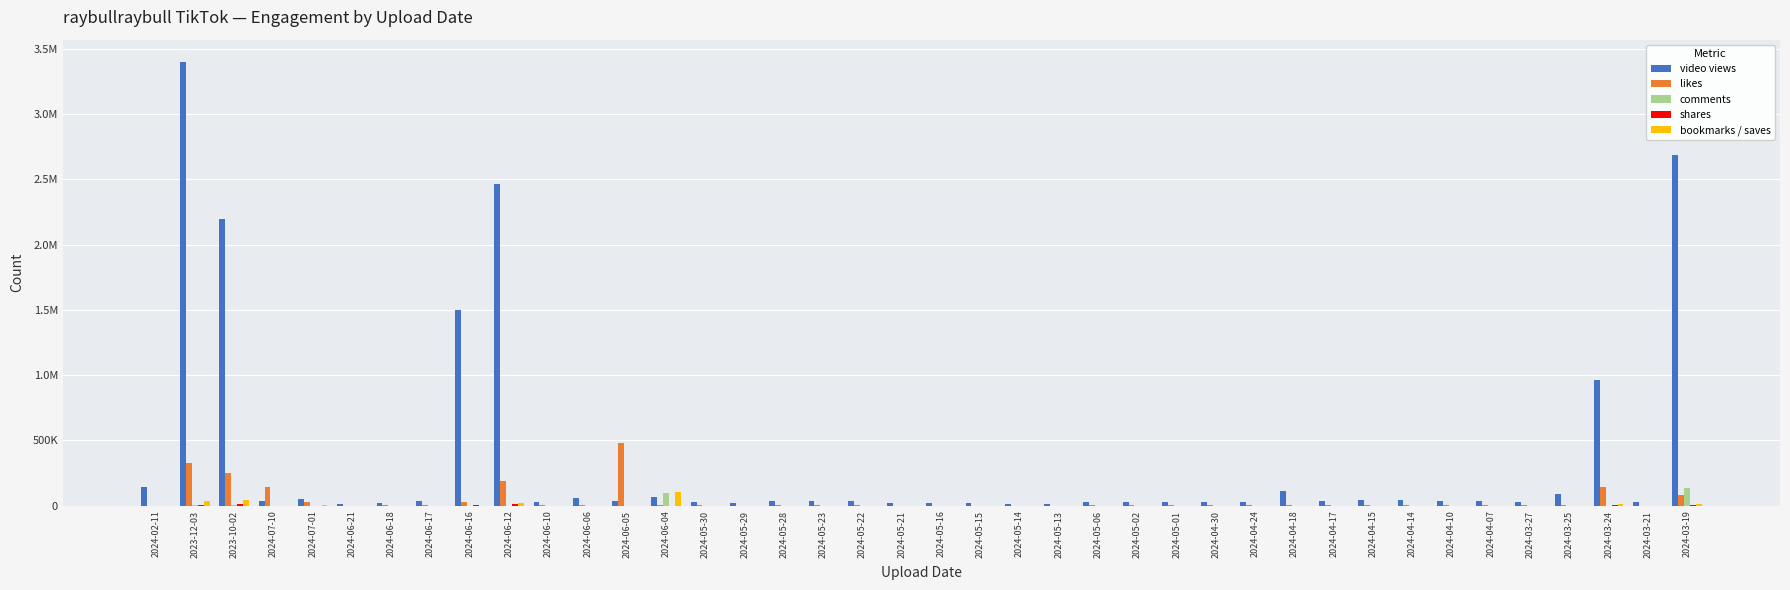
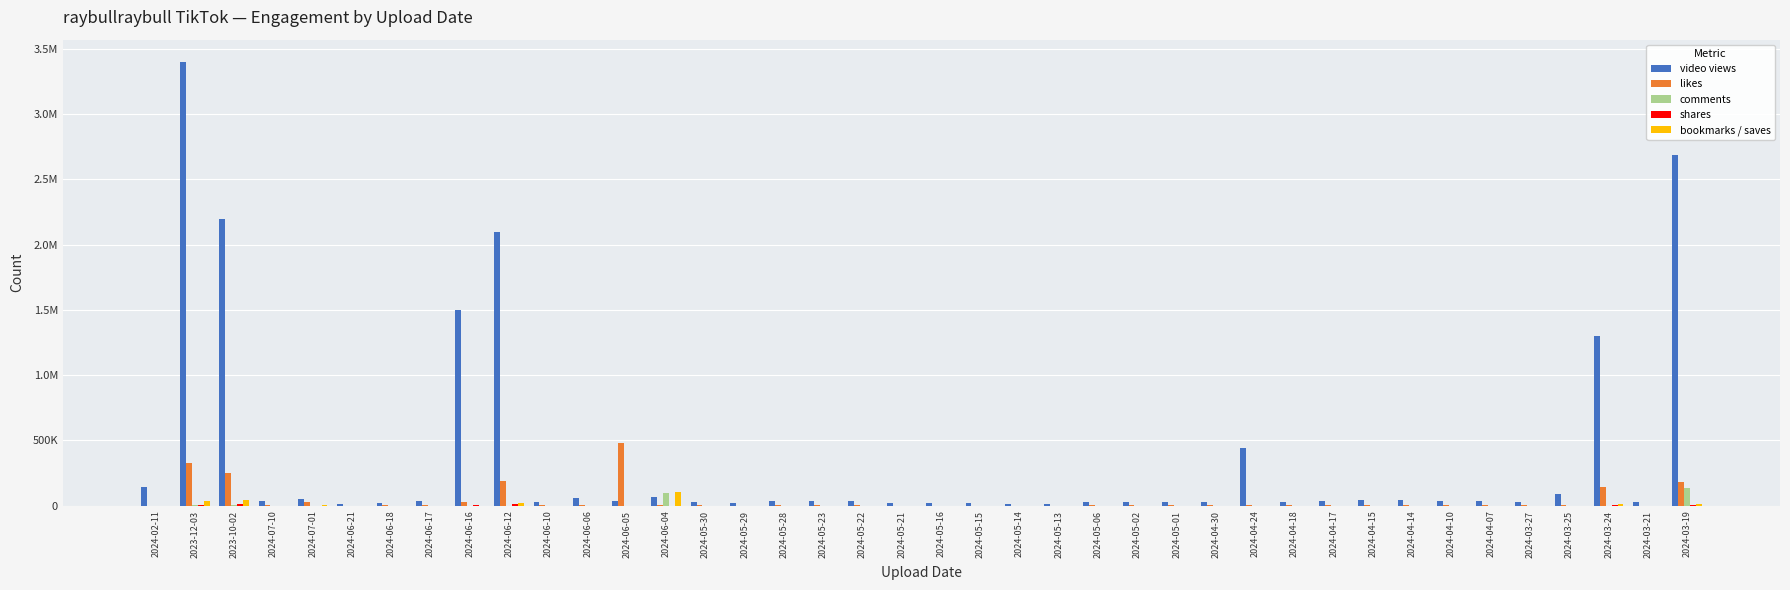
  {
    "video views": {
      "2024-02-11": 140000,
      "2023-12-03": 3400000,
      "2023-10-02": 2200000,
      "2024-07-10": 30000,
      "2024-07-01": 50000,
      "2024-06-18": 20000,
      "2024-06-17": 40000,
      "2024-06-16": 1500000,
-     "2024-06-12": 2470000,
+     "2024-06-12": 2100000,
      "2024-06-10": 30000,
      "2024-06-06": 60000,
      "2024-06-05": 30000,
      "2024-06-04": 60000,
      "2024-05-30": 30000,
      "2024-05-29": 20000,
      "2024-05-28": 30000,
      "2024-05-23": 40000,
      "2024-05-22": 30000,
      "2024-05-21": 20000,
      "2024-05-06": 30000,
      "2024-05-02": 30000,
      "2024-05-01": 30000,
      "2024-04-30": 30000,
-     "2024-04-24": 30000,
-     "2024-04-18": 110000,
+     "2024-04-24": 440000,
+     "2024-04-18": 30000,
      "2024-04-17": 40000,
      "2024-04-15": 40000,
      "2024-04-14": 50000,
      "2024-04-10": 30000,
      "2024-04-07": 30000,
      "2024-03-27": 30000,
      "2024-03-25": 90000,
-     "2024-03-24": 960000,
+     "2024-03-24": 1300000,
      "2024-03-21": 30000,
      "2024-03-19": 2690000
    },
    "likes": {
      "2023-12-03": 330000,
      "2023-10-02": 250000,
-     "2024-07-10": 150000,
+     "2024-07-10": 0,
      "2024-07-01": 20000,
      "2024-06-16": 30000,
      "2024-06-12": 190000,
      "2024-06-05": 480000,
      "2024-03-24": 140000,
-     "2024-03-19": 80000
+     "2024-03-19": 180000
    },
    "comments": {
      "2024-06-04": 100000,
      "2024-03-19": 140000
    },
    "bookmarks / saves": {
      "2023-12-03": 40000,
      "2023-10-02": 40000,
      "2024-06-04": 100000
    }
  }
